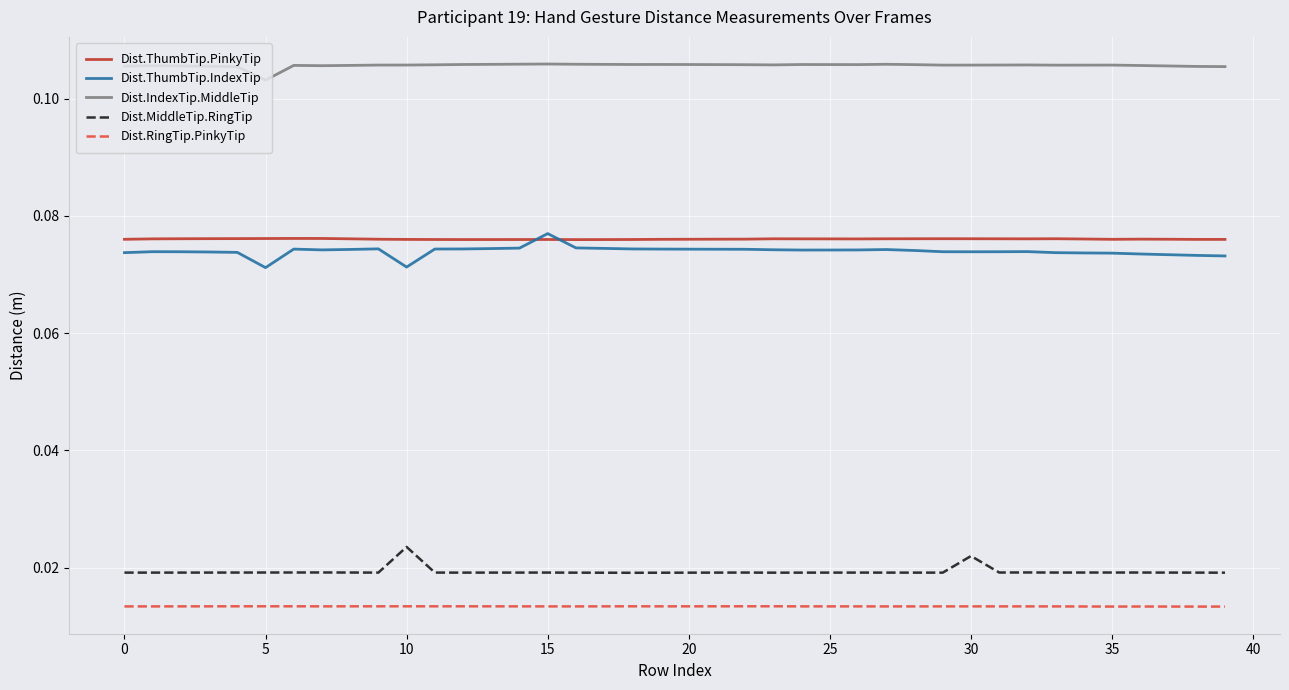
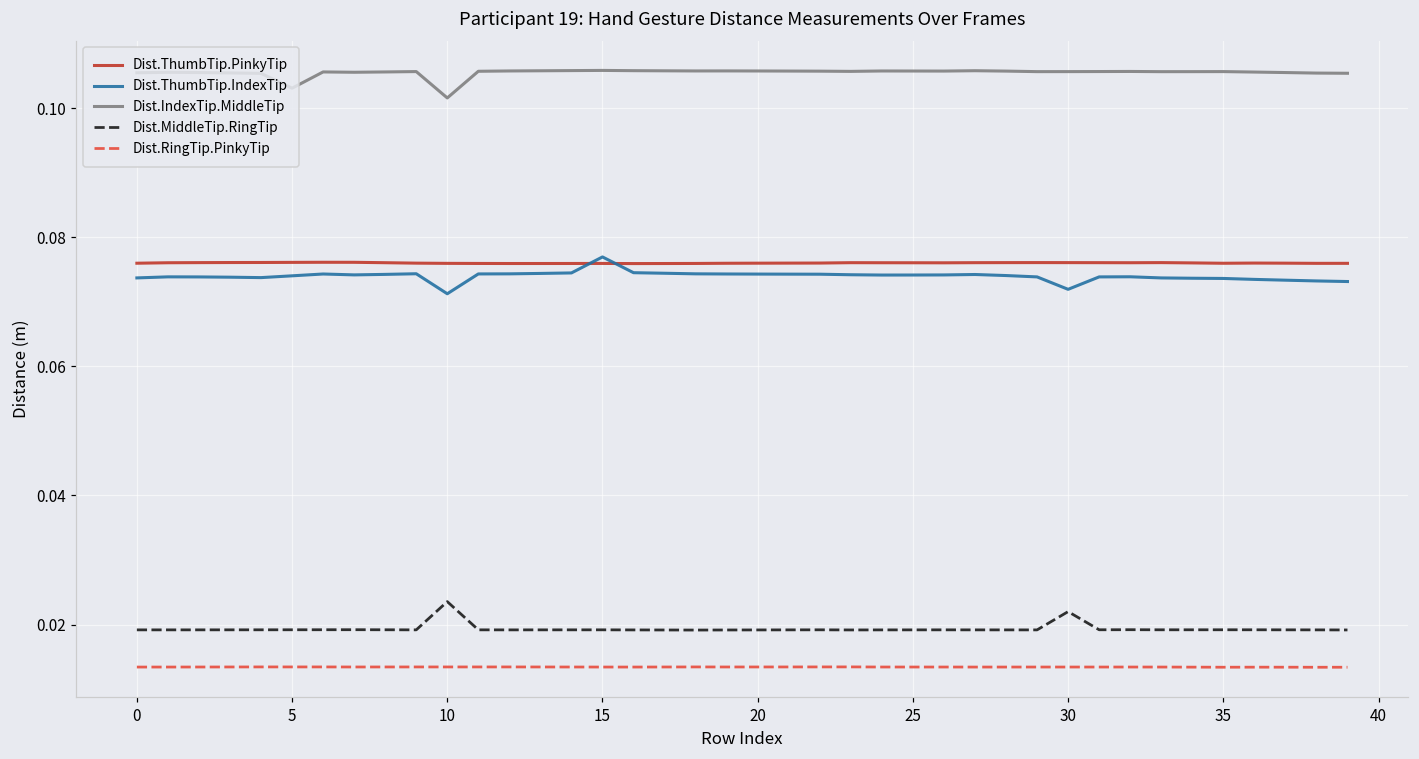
  {
    "Dist.ThumbTip.IndexTip": {
      "0": 0.074,
-     "5": 0.071,
+     "5": 0.074,
      "10": 0.071,
      "15": 0.077,
      "20": 0.074,
      "25": 0.074,
-     "30": 0.074,
+     "30": 0.072,
      "35": 0.074
    },
    "Dist.IndexTip.MiddleTip": {
-     "10": 0.106,
+     "10": 0.102,
      "15": 0.106,
      "20": 0.106,
      "25": 0.106,
      "30": 0.106,
      "35": 0.106
    },
    "Dist.MiddleTip.RingTip": {
      "0": 0.019,
      "5": 0.019,
      "10": 0.024,
      "15": 0.019,
      "20": 0.019,
      "25": 0.019,
      "30": 0.022,
      "35": 0.019
    }
  }
